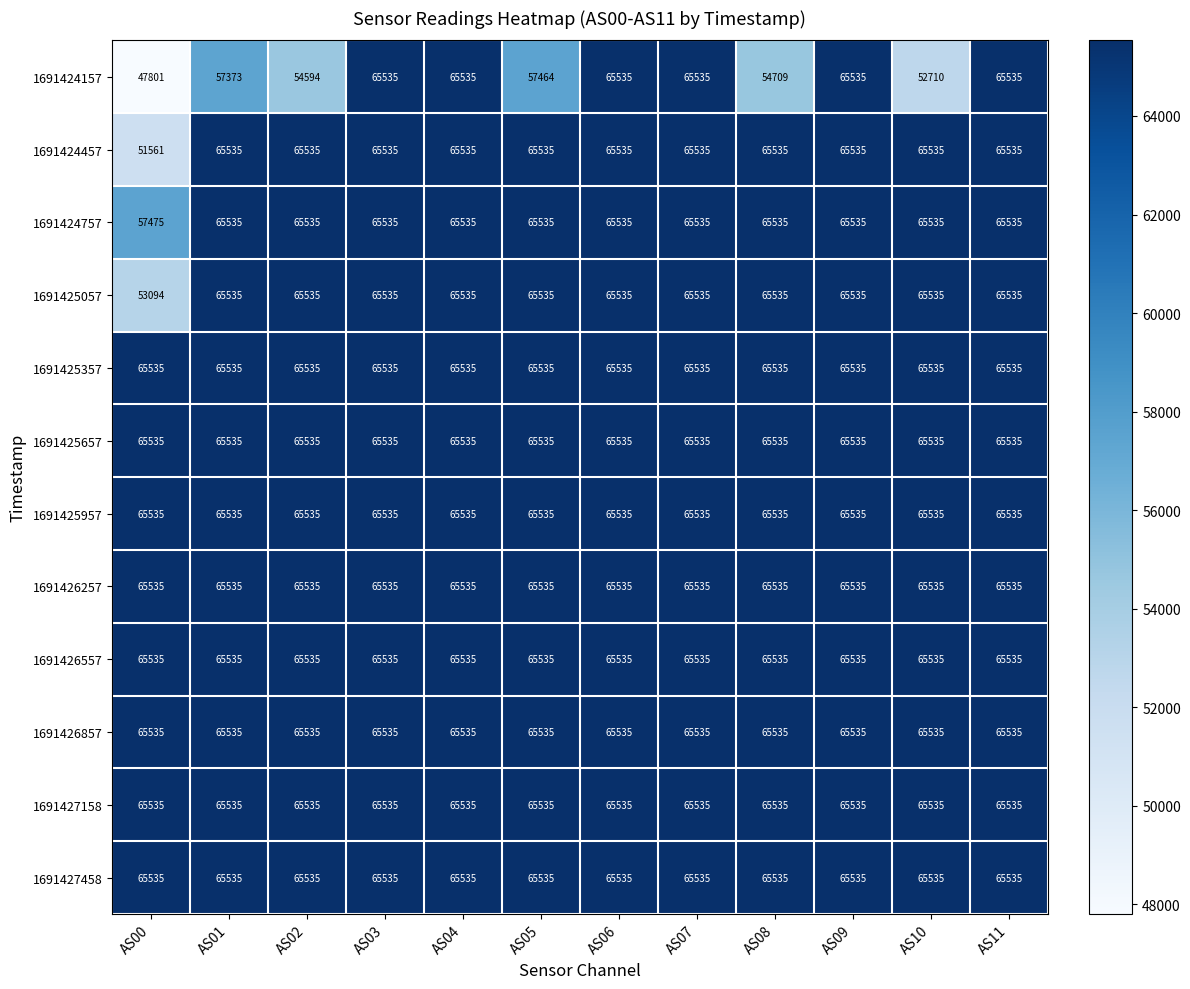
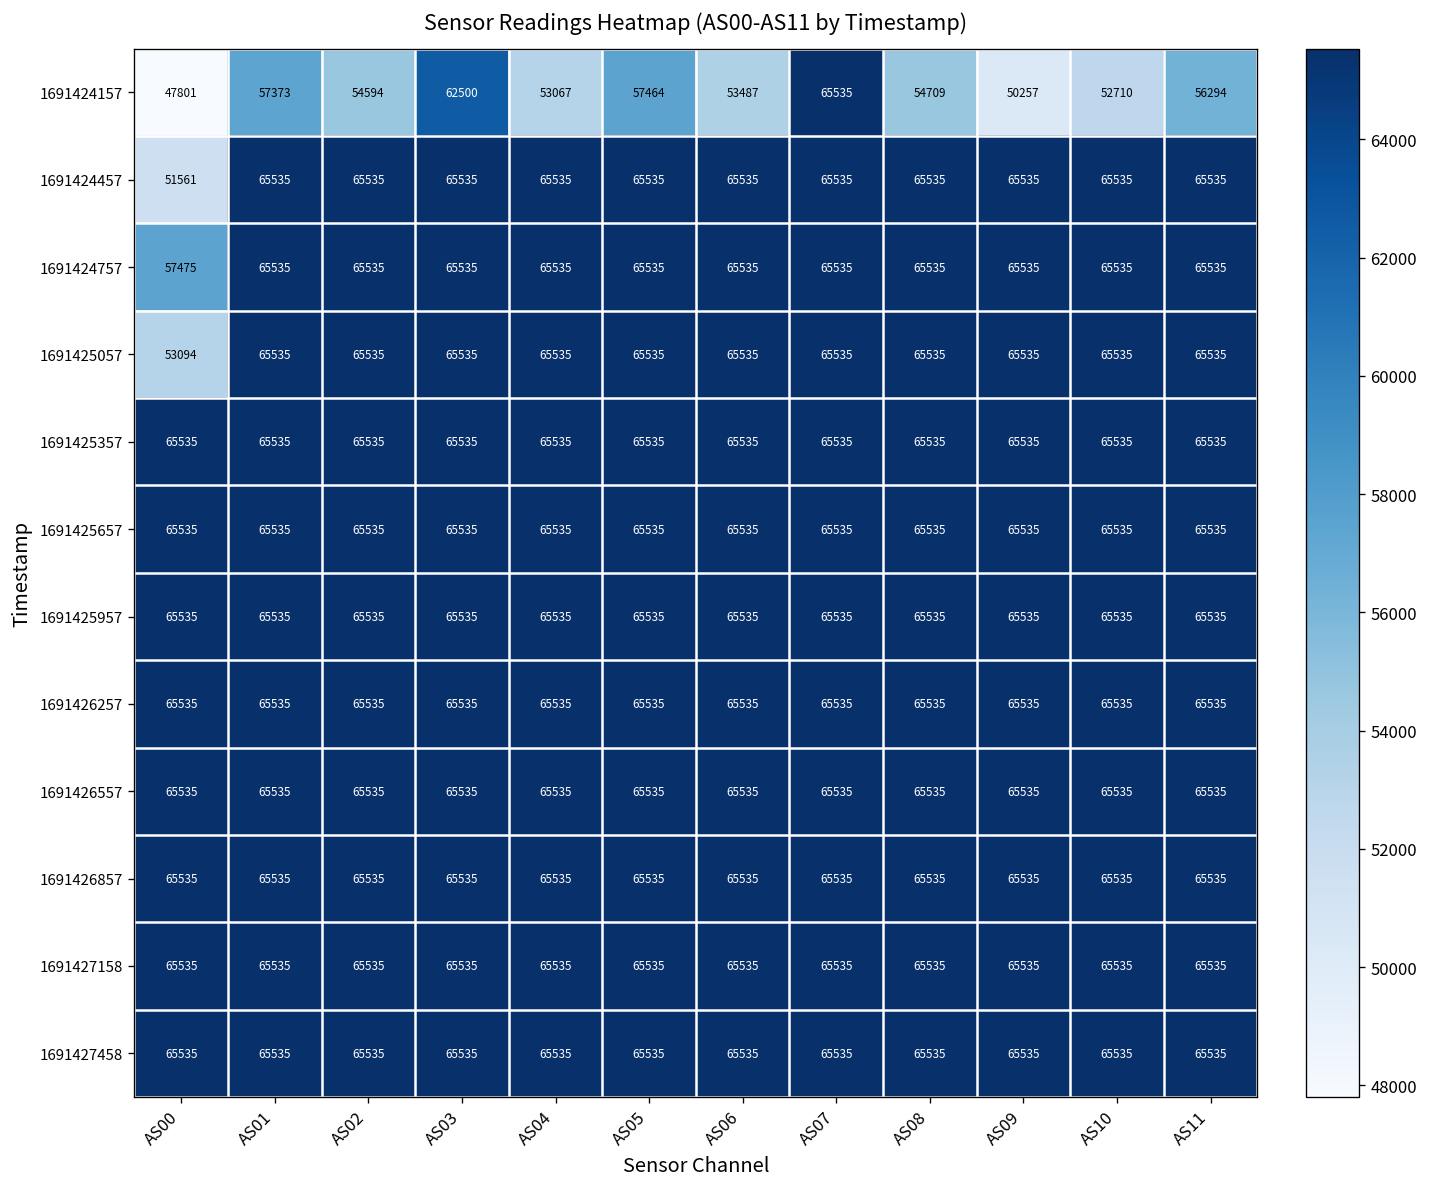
  {
    "1691424157": {
      "AS00": 47801,
      "AS01": 57373,
      "AS02": 54594,
-     "AS03": 65535,
-     "AS04": 65535,
+     "AS03": 62500,
+     "AS04": 53067,
      "AS05": 57464,
-     "AS06": 65535,
+     "AS06": 53487,
      "AS07": 65535,
      "AS08": 54709,
-     "AS09": 65535,
+     "AS09": 50257,
      "AS10": 52710,
-     "AS11": 65535
+     "AS11": 56294
    },
    "1691424457": {
      "AS00": 51561,
      "AS01": 65535,
      "AS02": 65535,
      "AS03": 65535,
      "AS04": 65535,
      "AS05": 65535,
      "AS06": 65535,
      "AS07": 65535,
      "AS08": 65535,
      "AS09": 65535,
      "AS10": 65535,
      "AS11": 65535
    },
    "1691424757": {
      "AS00": 57475,
      "AS01": 65535,
      "AS02": 65535,
      "AS03": 65535,
      "AS04": 65535,
      "AS05": 65535,
      "AS06": 65535,
      "AS07": 65535,
      "AS08": 65535,
      "AS09": 65535,
      "AS10": 65535,
      "AS11": 65535
    },
    "1691425057": {
      "AS00": 53094,
      "AS01": 65535,
      "AS02": 65535,
      "AS03": 65535,
      "AS04": 65535,
      "AS05": 65535,
      "AS06": 65535,
      "AS07": 65535,
      "AS08": 65535,
      "AS09": 65535,
      "AS10": 65535,
      "AS11": 65535
    },
    "1691425357": {
      "AS00": 65535,
      "AS01": 65535,
      "AS02": 65535,
      "AS03": 65535,
      "AS04": 65535,
      "AS05": 65535,
      "AS06": 65535,
      "AS07": 65535,
      "AS08": 65535,
      "AS09": 65535,
      "AS10": 65535,
      "AS11": 65535
    },
    "1691425657": {
      "AS00": 65535,
      "AS01": 65535,
      "AS02": 65535,
      "AS03": 65535,
      "AS04": 65535,
      "AS05": 65535,
      "AS06": 65535,
      "AS07": 65535,
      "AS08": 65535,
      "AS09": 65535,
      "AS10": 65535,
      "AS11": 65535
    },
    "1691425957": {
      "AS00": 65535,
      "AS01": 65535,
      "AS02": 65535,
      "AS03": 65535,
      "AS04": 65535,
      "AS05": 65535,
      "AS06": 65535,
      "AS07": 65535,
      "AS08": 65535,
      "AS09": 65535,
      "AS10": 65535,
      "AS11": 65535
    },
    "1691426257": {
      "AS00": 65535,
      "AS01": 65535,
      "AS02": 65535,
      "AS03": 65535,
      "AS04": 65535,
      "AS05": 65535,
      "AS06": 65535,
      "AS07": 65535,
      "AS08": 65535,
      "AS09": 65535,
      "AS10": 65535,
      "AS11": 65535
    },
    "1691426557": {
      "AS00": 65535,
      "AS01": 65535,
      "AS02": 65535,
      "AS03": 65535,
      "AS04": 65535,
      "AS05": 65535,
      "AS06": 65535,
      "AS07": 65535,
      "AS08": 65535,
      "AS09": 65535,
      "AS10": 65535,
      "AS11": 65535
    },
    "1691426857": {
      "AS00": 65535,
      "AS01": 65535,
      "AS02": 65535,
      "AS03": 65535,
      "AS04": 65535,
      "AS05": 65535,
      "AS06": 65535,
      "AS07": 65535,
      "AS08": 65535,
      "AS09": 65535,
      "AS10": 65535,
      "AS11": 65535
    },
    "1691427158": {
      "AS00": 65535,
      "AS01": 65535,
      "AS02": 65535,
      "AS03": 65535,
      "AS04": 65535,
      "AS05": 65535,
      "AS06": 65535,
      "AS07": 65535,
      "AS08": 65535,
      "AS09": 65535,
      "AS10": 65535,
      "AS11": 65535
    },
    "1691427458": {
      "AS00": 65535,
      "AS01": 65535,
      "AS02": 65535,
      "AS03": 65535,
      "AS04": 65535,
      "AS05": 65535,
      "AS06": 65535,
      "AS07": 65535,
      "AS08": 65535,
      "AS09": 65535,
      "AS10": 65535,
      "AS11": 65535
    }
  }
